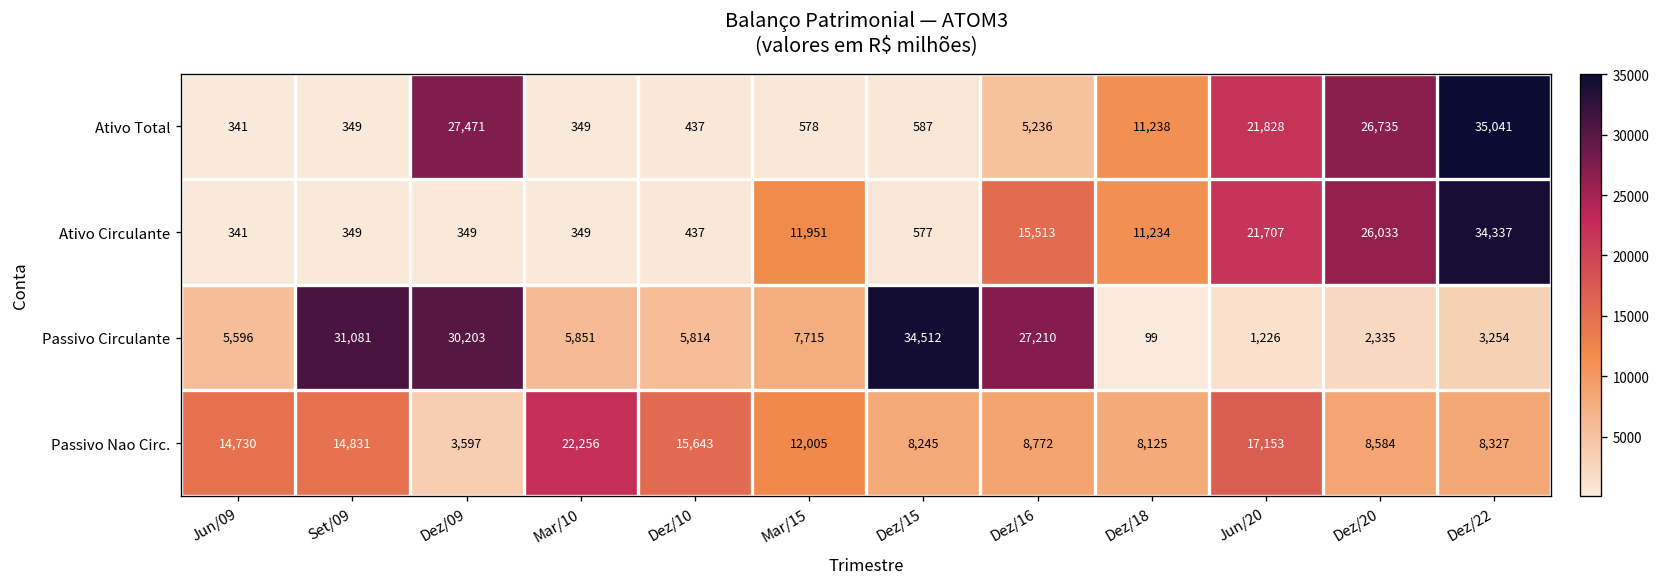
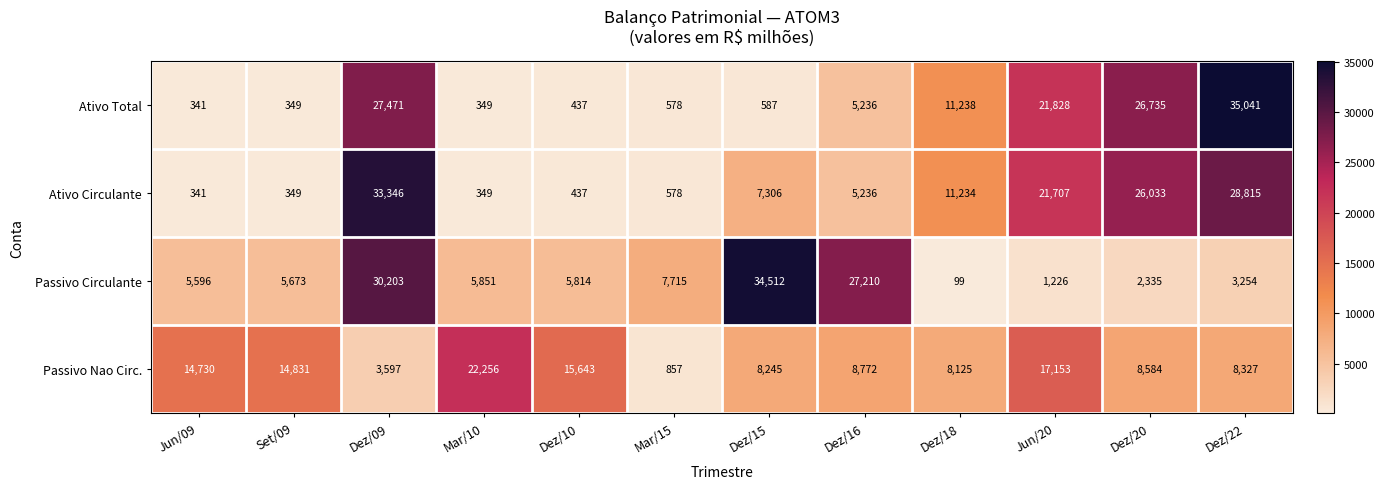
  {
    "Ativo Total": {
      "Jun/09": "341",
      "Set/09": "349",
      "Dez/09": "27,471",
      "Mar/10": "349",
      "Dez/10": "437",
      "Mar/15": "578",
      "Dez/15": "587",
      "Dez/16": "5,236",
      "Dez/18": "11,238",
      "Jun/20": "21,828",
      "Dez/20": "26,735",
      "Dez/22": "35,041"
    },
    "Ativo Circulante": {
      "Jun/09": "341",
      "Set/09": "349",
-     "Dez/09": "349",
+     "Dez/09": "33,346",
      "Mar/10": "349",
      "Dez/10": "437",
-     "Mar/15": "11,951",
-     "Dez/15": "577",
-     "Dez/16": "15,513",
+     "Mar/15": "578",
+     "Dez/15": "7,306",
+     "Dez/16": "5,236",
      "Dez/18": "11,234",
      "Jun/20": "21,707",
      "Dez/20": "26,033",
-     "Dez/22": "34,337"
+     "Dez/22": "28,815"
    },
    "Passivo Circulante": {
      "Jun/09": "5,596",
-     "Set/09": "31,081",
+     "Set/09": "5,673",
      "Dez/09": "30,203",
      "Mar/10": "5,851",
      "Dez/10": "5,814",
      "Mar/15": "7,715",
      "Dez/15": "34,512",
      "Dez/16": "27,210",
      "Dez/18": "99",
      "Jun/20": "1,226",
      "Dez/20": "2,335",
      "Dez/22": "3,254"
    },
    "Passivo Nao Circ.": {
      "Jun/09": "14,730",
      "Set/09": "14,831",
      "Dez/09": "3,597",
      "Mar/10": "22,256",
      "Dez/10": "15,643",
-     "Mar/15": "12,005",
+     "Mar/15": "857",
      "Dez/15": "8,245",
      "Dez/16": "8,772",
      "Dez/18": "8,125",
      "Jun/20": "17,153",
      "Dez/20": "8,584",
      "Dez/22": "8,327"
    }
  }
